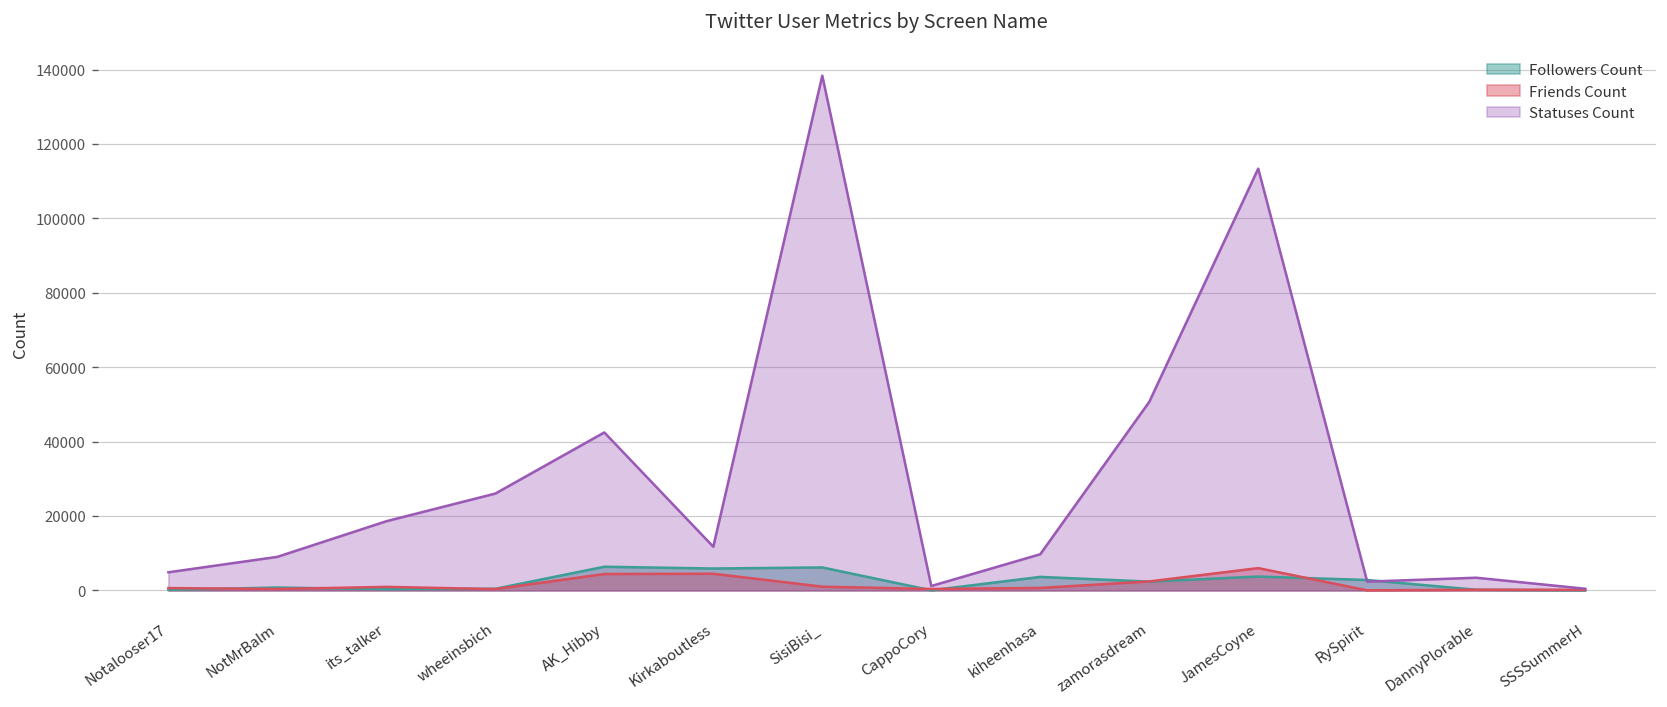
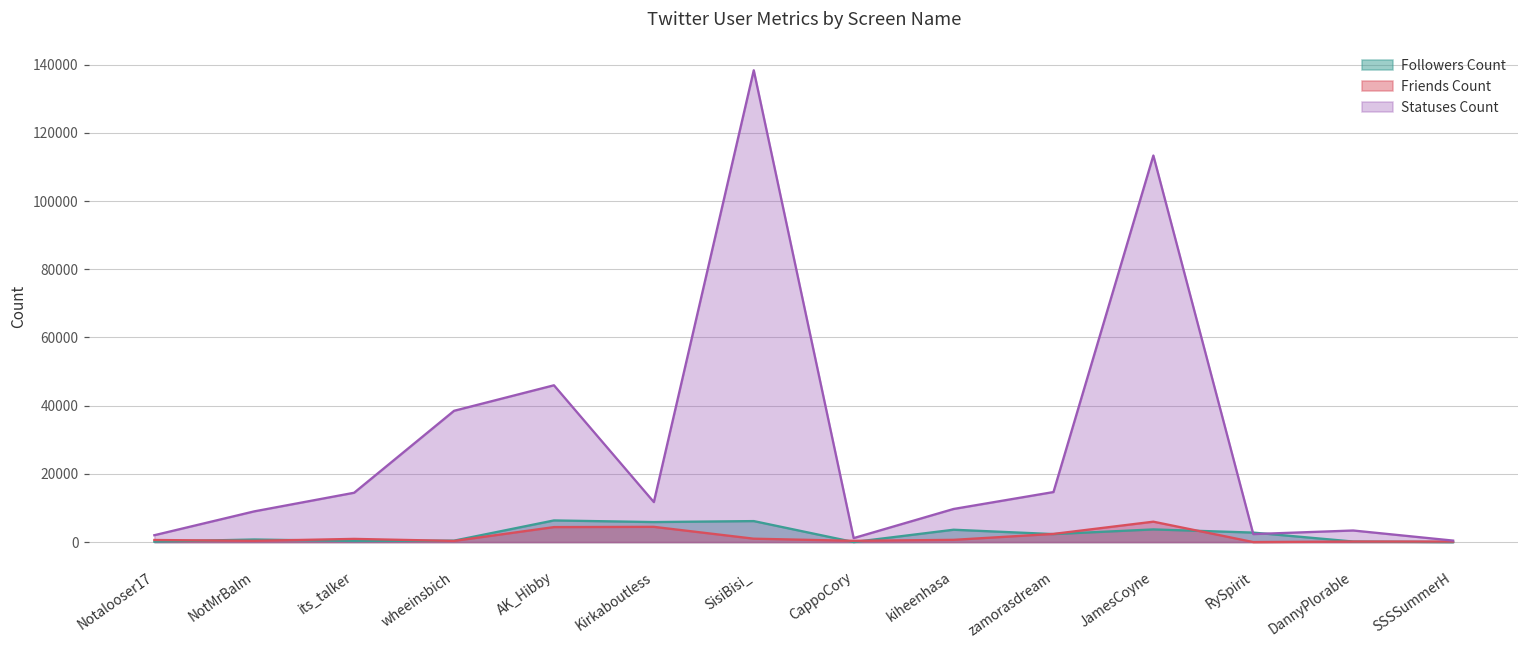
  {
    "Followers Count": {
      "AK_Hibby": 6000,
      "Kirkaboutless": 6000,
      "SisiBisi_": 6000,
      "kiheenhasa": 4000,
      "JamesCoyne": 4000
    },
    "Friends Count": {
      "AK_Hibby": 4000,
      "Kirkaboutless": 4000,
      "SisiBisi_": 1000,
      "kiheenhasa": 1000,
      "JamesCoyne": 6000,
      "RySpirit": 0
    },
    "Statuses Count": {
-     "Notalooser17": 5000,
+     "Notalooser17": 2000,
      "NotMrBalm": 9000,
-     "its_talker": 19000,
-     "wheeinsbich": 26000,
-     "AK_Hibby": 42000,
+     "its_talker": 14000,
+     "wheeinsbich": 38000,
+     "AK_Hibby": 46000,
      "Kirkaboutless": 12000,
      "SisiBisi_": 138000,
      "kiheenhasa": 10000,
-     "zamorasdream": 51000,
+     "zamorasdream": 15000,
      "JamesCoyne": 113000,
      "DannyPlorable": 3000
    }
  }
